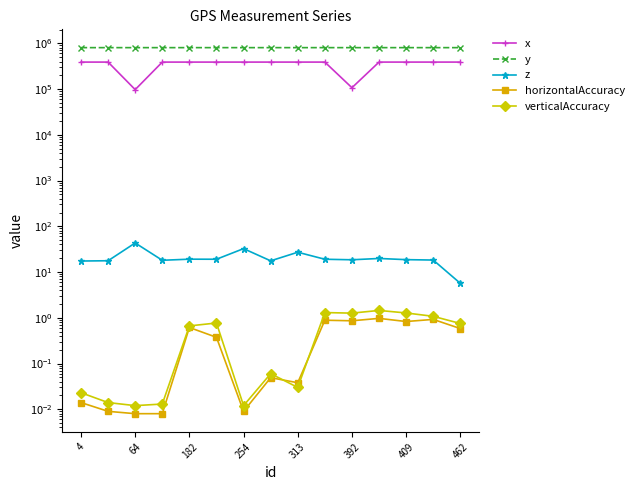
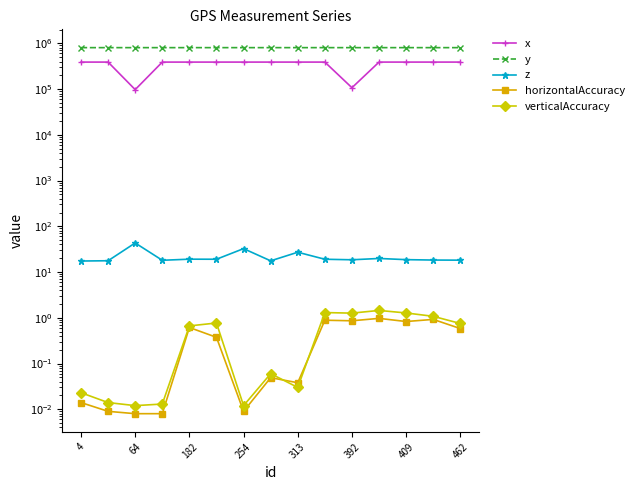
  {
    "x": {
      "4": 400000,
      "64": 100000,
      "182": 400000,
      "254": 400000,
      "313": 400000,
      "392": 110000,
      "409": 400000,
      "462": 400000
    },
    "y": {
      "4": 800000,
      "64": 800000,
      "182": 800000,
      "254": 800000,
      "313": 800000,
      "392": 800000,
      "409": 800000,
      "462": 800000
    },
    "z": {
      "4": 17,
      "64": 40,
      "182": 19,
      "254": 30,
      "313": 30,
      "392": 19,
      "409": 19,
-     "462": 6
+     "462": 18
    }
  }
